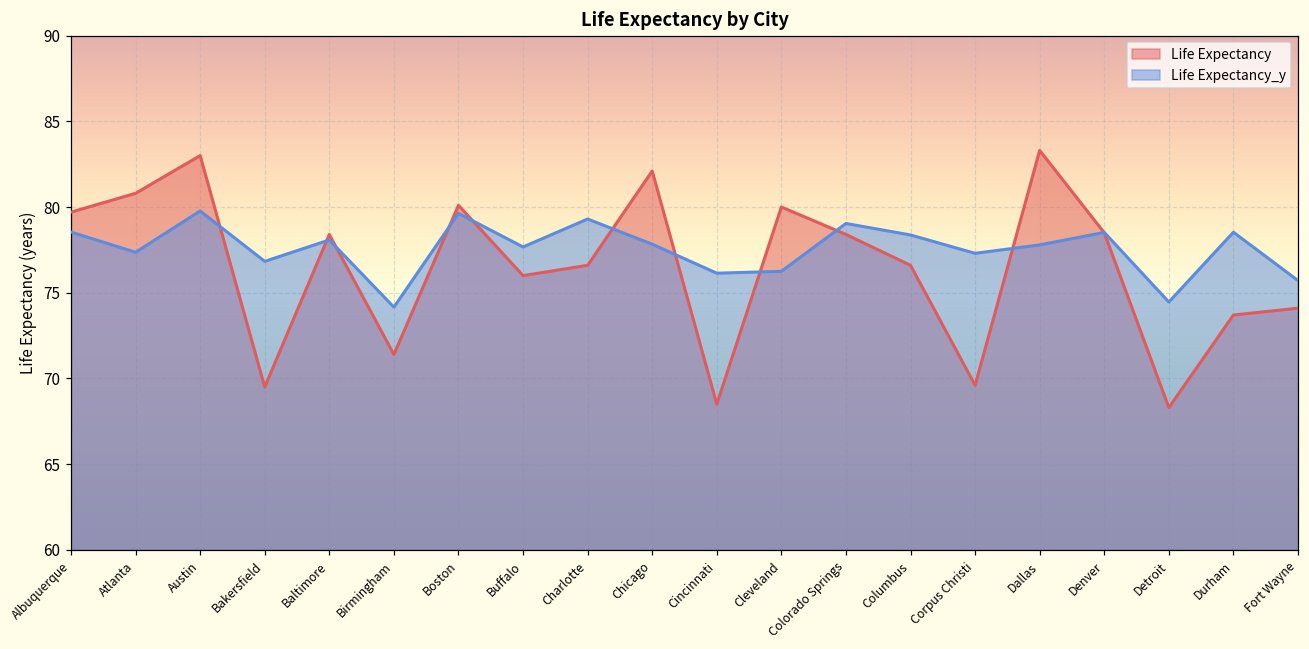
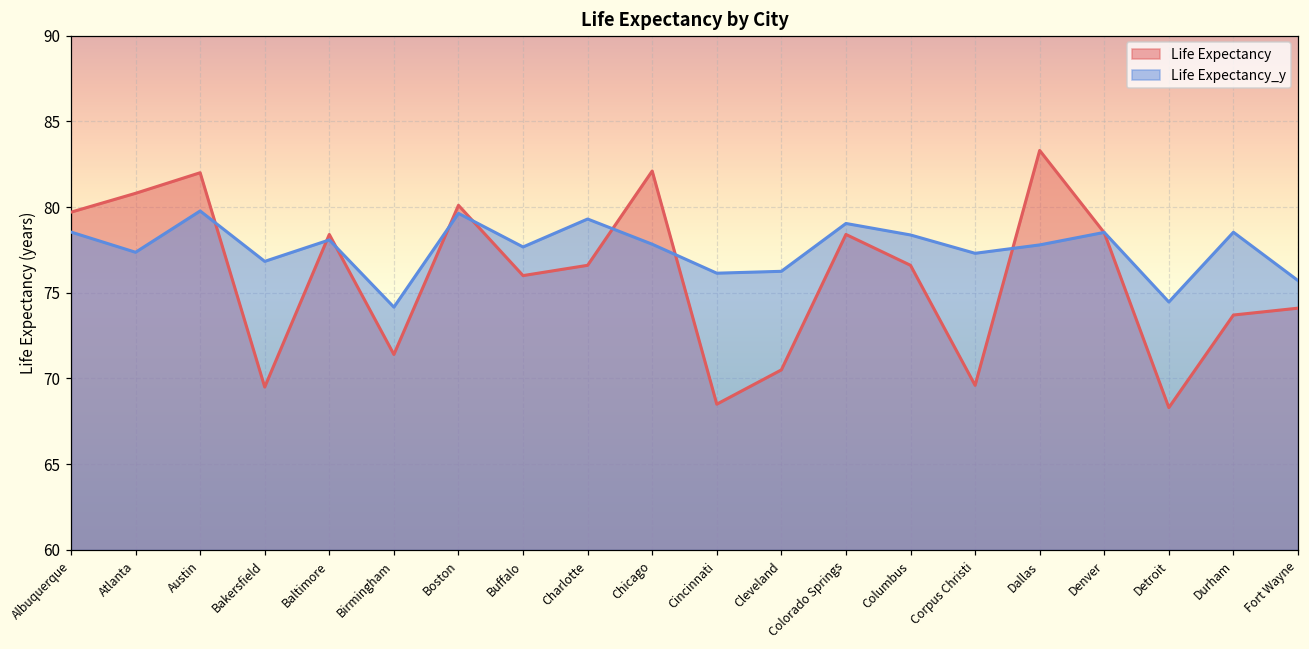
  {
    "Life Expectancy": {
      "Albuquerque": 79.7,
      "Atlanta": 80.8,
-     "Austin": 83,
+     "Austin": 82,
      "Bakersfield": 69.5,
      "Baltimore": 78.4,
      "Birmingham": 71.4,
      "Boston": 80.1,
      "Buffalo": 76.0,
      "Charlotte": 76.6,
      "Chicago": 82.1,
      "Cincinnati": 68.5,
-     "Cleveland": 80.0,
+     "Cleveland": 70.5,
      "Colorado Springs": 78.4,
      "Columbus": 76.6,
      "Corpus Christi": 69.6,
      "Dallas": 83.3,
      "Detroit": 68.3,
      "Durham": 73.7,
      "Fort Wayne": 74.1
    },
    "Life Expectancy_y": {
      "Albuquerque": 78.5,
      "Atlanta": 77.4,
      "Austin": 79.8,
      "Bakersfield": 76.8,
      "Baltimore": 78.1,
      "Birmingham": 74.2,
      "Boston": 79.6,
      "Buffalo": 77.7,
      "Charlotte": 79.3,
      "Chicago": 77.8,
      "Cincinnati": 76.1,
      "Cleveland": 76.3,
      "Colorado Springs": 79.0,
      "Columbus": 78.4,
      "Corpus Christi": 77.3,
      "Dallas": 77.8,
      "Detroit": 74.5,
      "Durham": 78.5,
      "Fort Wayne": 75.7
    }
  }
